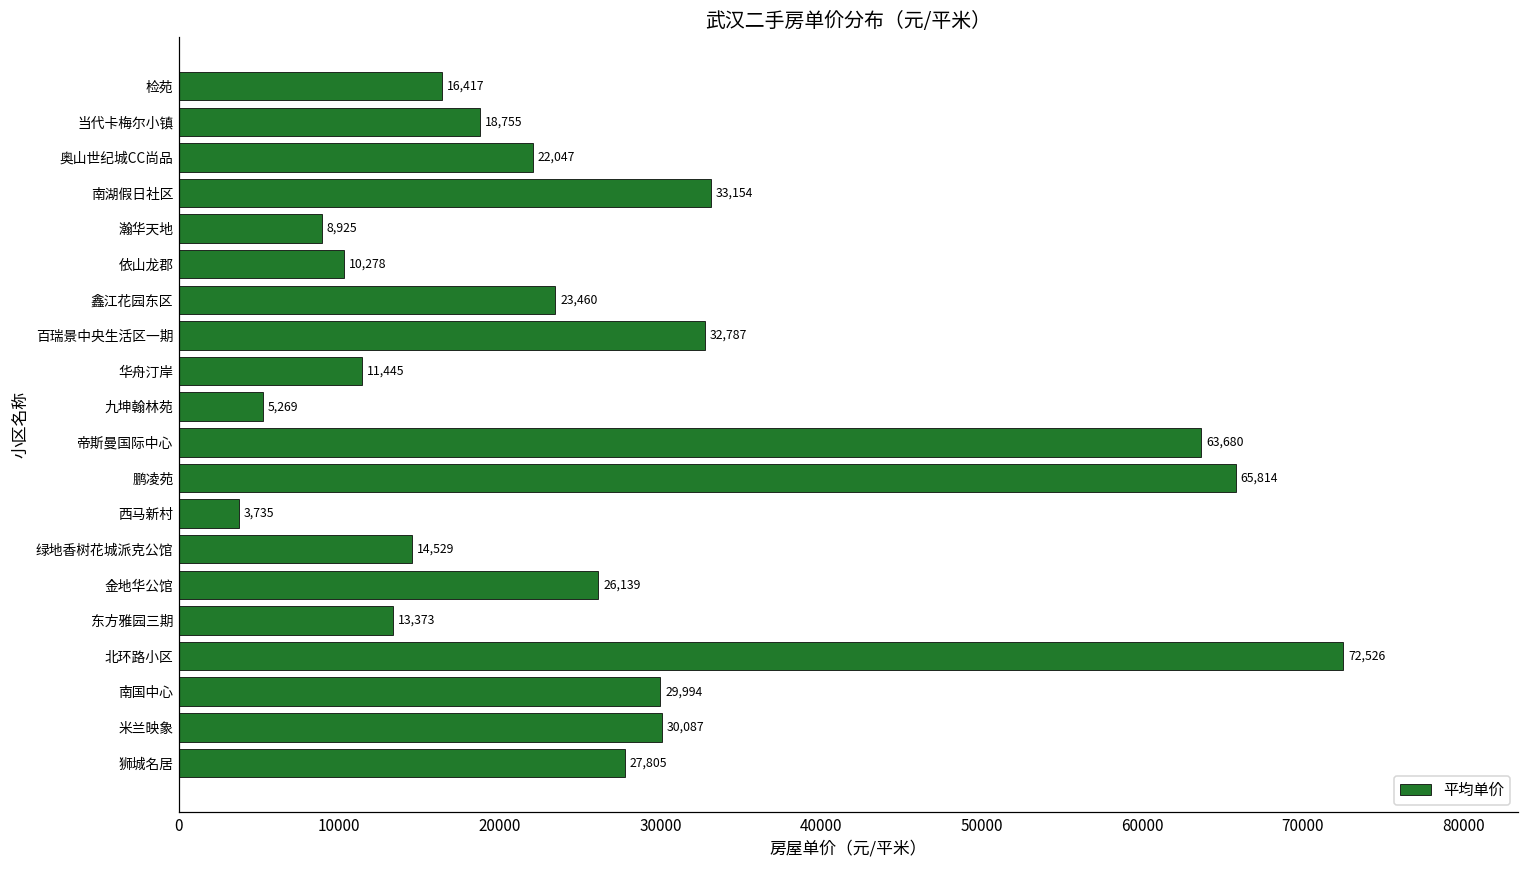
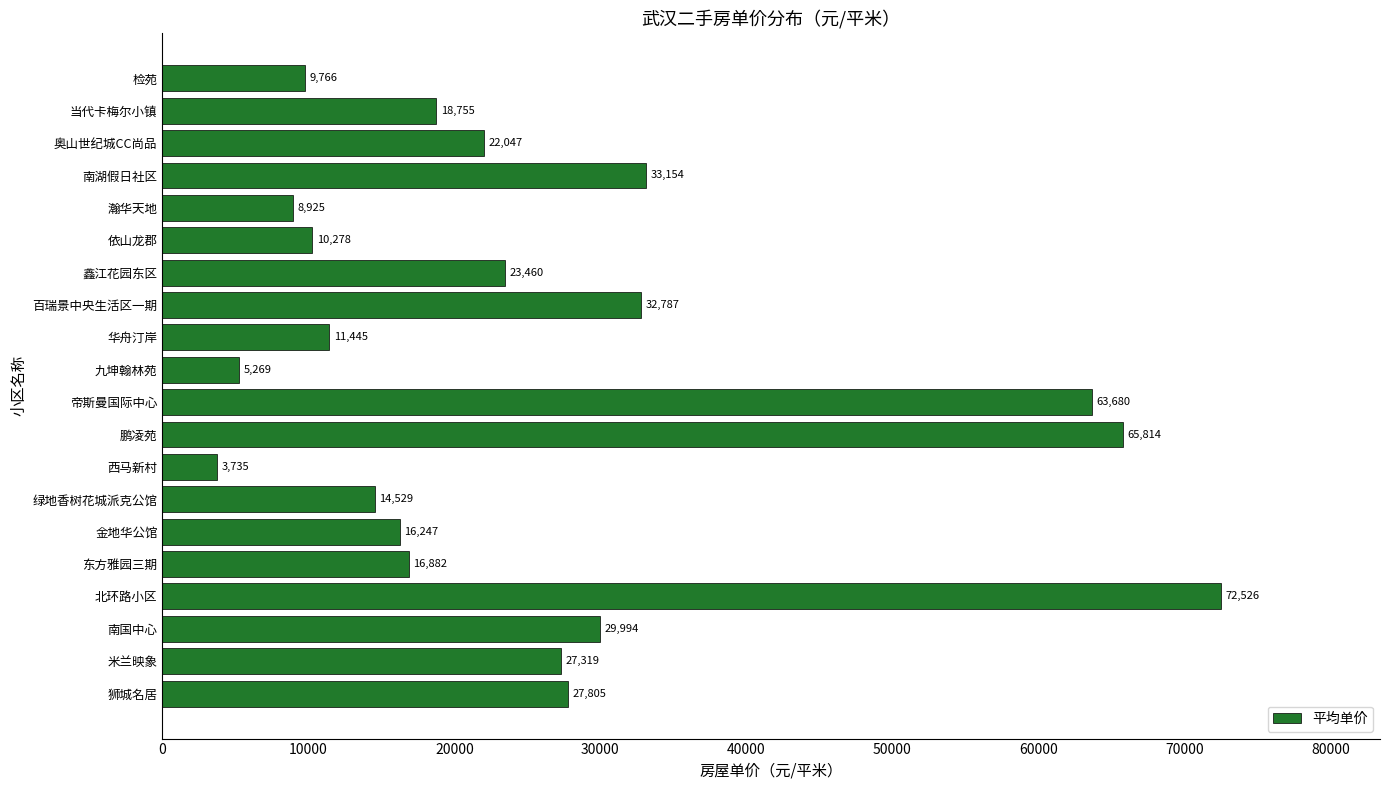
  {
-   "检苑": "16,417",
+   "检苑": "9,766",
    "当代卡梅尔小镇": "18,755",
    "奥山世纪城CC尚品": "22,047",
    "南湖假日社区": "33,154",
    "瀚华天地": "8,925",
    "依山龙郡": "10,278",
    "鑫江花园东区": "23,460",
    "百瑞景中央生活区一期": "32,787",
    "华舟汀岸": "11,445",
    "九坤翰林苑": "5,269",
    "帝斯曼国际中心": "63,680",
    "鹏凌苑": "65,814",
    "西马新村": "3,735",
    "绿地香树花城派克公馆": "14,529",
-   "金地华公馆": "26,139",
-   "东方雅园三期": "13,373",
+   "金地华公馆": "16,247",
+   "东方雅园三期": "16,882",
    "北环路小区": "72,526",
    "南国中心": "29,994",
-   "米兰映象": "30,087",
+   "米兰映象": "27,319",
    "狮城名居": "27,805"
  }
